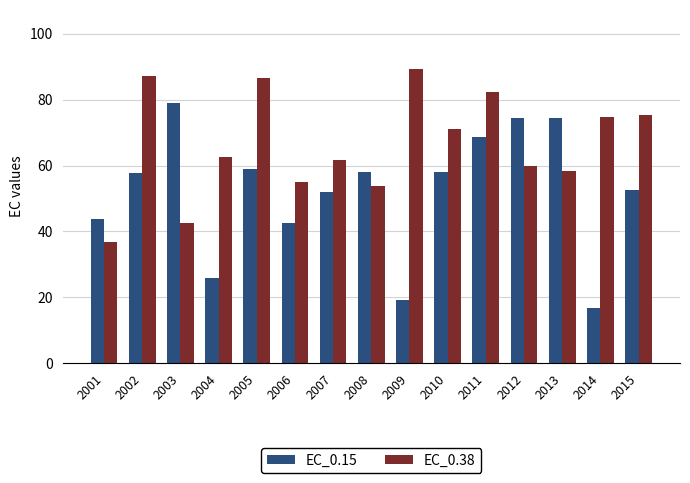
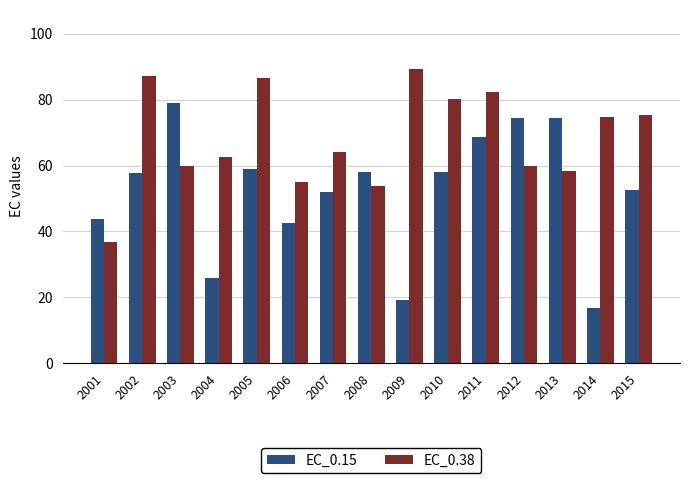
  {
    "EC_0.15": {
      "2001": 44,
      "2002": 58,
      "2003": 79,
      "2004": 26,
      "2005": 59,
      "2006": 43,
      "2007": 52,
      "2008": 58,
      "2009": 19,
      "2010": 58,
      "2011": 69,
      "2012": 74,
      "2013": 74,
      "2014": 17,
      "2015": 52
    },
    "EC_0.38": {
      "2001": 37,
      "2002": 87,
-     "2003": 42,
+     "2003": 60,
      "2004": 63,
      "2005": 87,
      "2006": 55,
-     "2007": 62,
+     "2007": 64,
      "2008": 54,
      "2009": 89,
-     "2010": 71,
+     "2010": 80,
      "2011": 82,
      "2012": 60,
      "2013": 58,
      "2014": 75,
      "2015": 75
    }
  }
